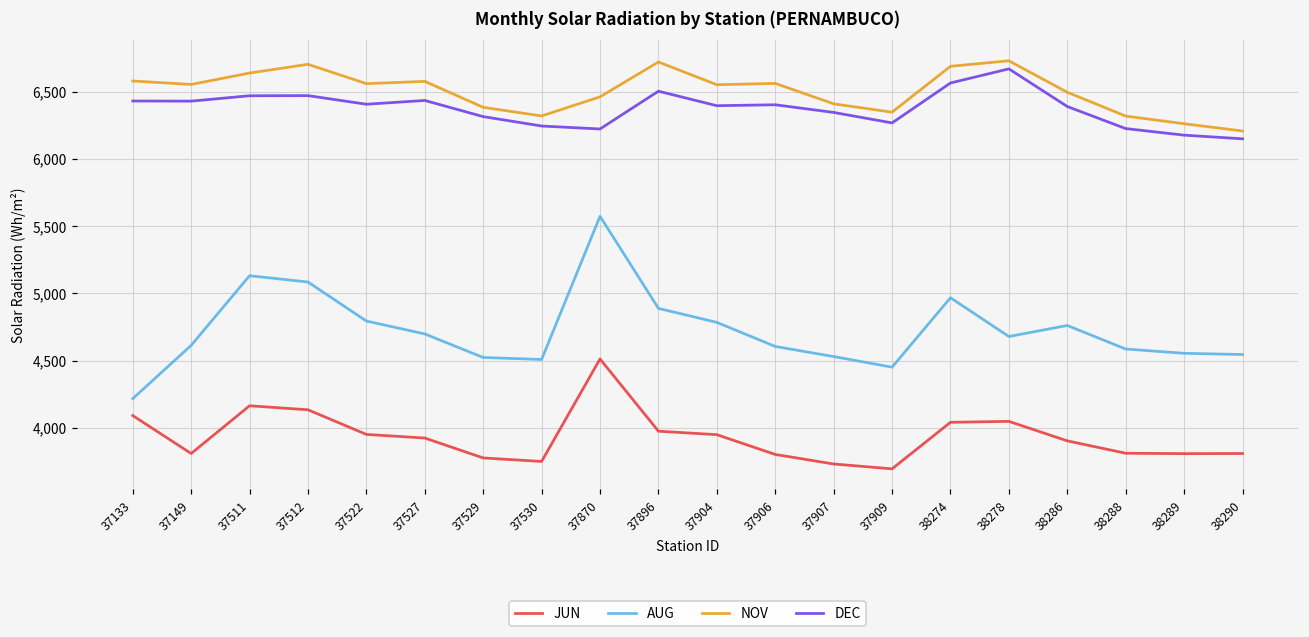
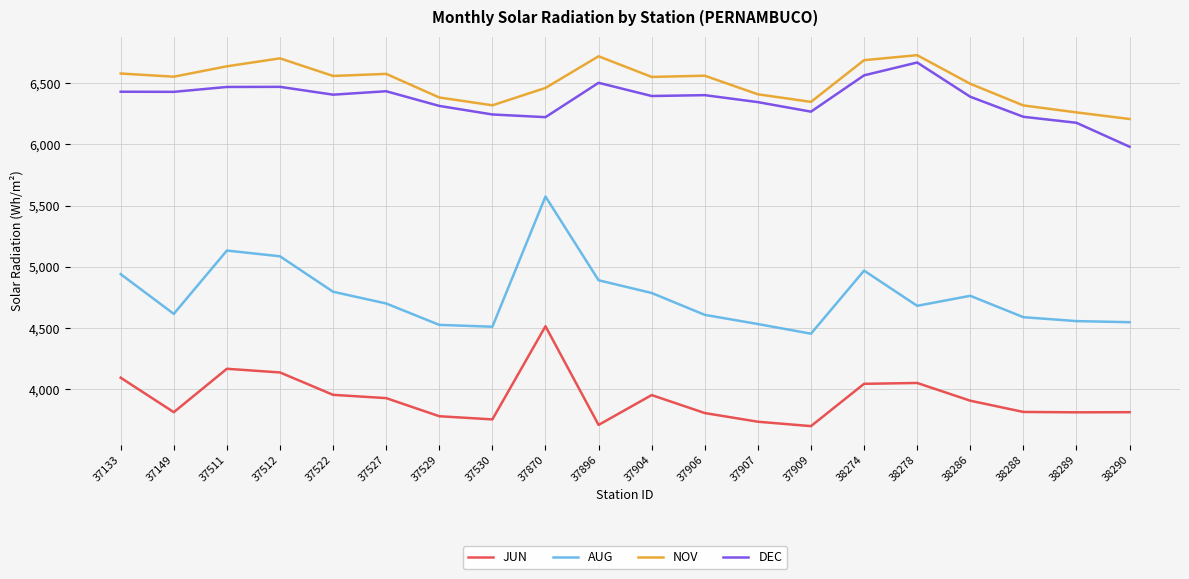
  {
    "JUN": {
      "37133": "4,090",
      "37149": "3,810",
      "37511": "4,170",
      "37512": "4,140",
      "37522": "3,950",
      "37527": "3,930",
      "37529": "3,780",
      "37530": "3,750",
      "37870": "4,510",
-     "37896": "3,980",
+     "37896": "3,710",
      "37904": "3,950",
      "37906": "3,800",
      "37907": "3,730",
      "37909": "3,700",
      "38274": "4,040",
      "38278": "4,050",
      "38286": "3,900",
      "38288": "3,810",
      "38289": "3,810",
      "38290": "3,810"
    },
    "AUG": {
-     "37133": "4,220",
+     "37133": "4,940",
      "37149": "4,610",
      "37511": "5,130",
      "37512": "5,090",
      "37522": "4,800",
      "37527": "4,700",
      "37529": "4,520",
      "37530": "4,510",
      "37870": "5,570",
      "37896": "4,890",
      "37904": "4,790",
      "37906": "4,610",
      "37907": "4,530",
      "37909": "4,450",
      "38274": "4,970",
      "38278": "4,680",
      "38286": "4,760",
      "38288": "4,590",
      "38289": "4,560",
      "38290": "4,550"
    },
    "NOV": {
      "37133": "6,580",
      "37149": "6,550",
      "37511": "6,640",
      "37512": "6,700",
      "37522": "6,560",
      "37527": "6,580",
      "37529": "6,380",
      "37530": "6,320",
      "37870": "6,460",
      "37896": "6,720",
      "37904": "6,550",
      "37906": "6,560",
      "37907": "6,410",
      "37909": "6,350",
      "38274": "6,690",
      "38278": "6,730",
      "38286": "6,500",
      "38288": "6,320",
      "38289": "6,260",
      "38290": "6,210"
    },
    "DEC": {
      "37133": "6,430",
      "37149": "6,430",
      "37511": "6,470",
      "37512": "6,470",
      "37522": "6,410",
      "37527": "6,440",
      "37529": "6,320",
      "37530": "6,250",
      "37870": "6,220",
      "37896": "6,500",
      "37904": "6,400",
      "37906": "6,400",
      "37907": "6,350",
      "37909": "6,270",
      "38274": "6,570",
      "38278": "6,670",
      "38286": "6,390",
      "38288": "6,230",
      "38289": "6,180",
-     "38290": "6,150"
+     "38290": "5,980"
    }
  }
